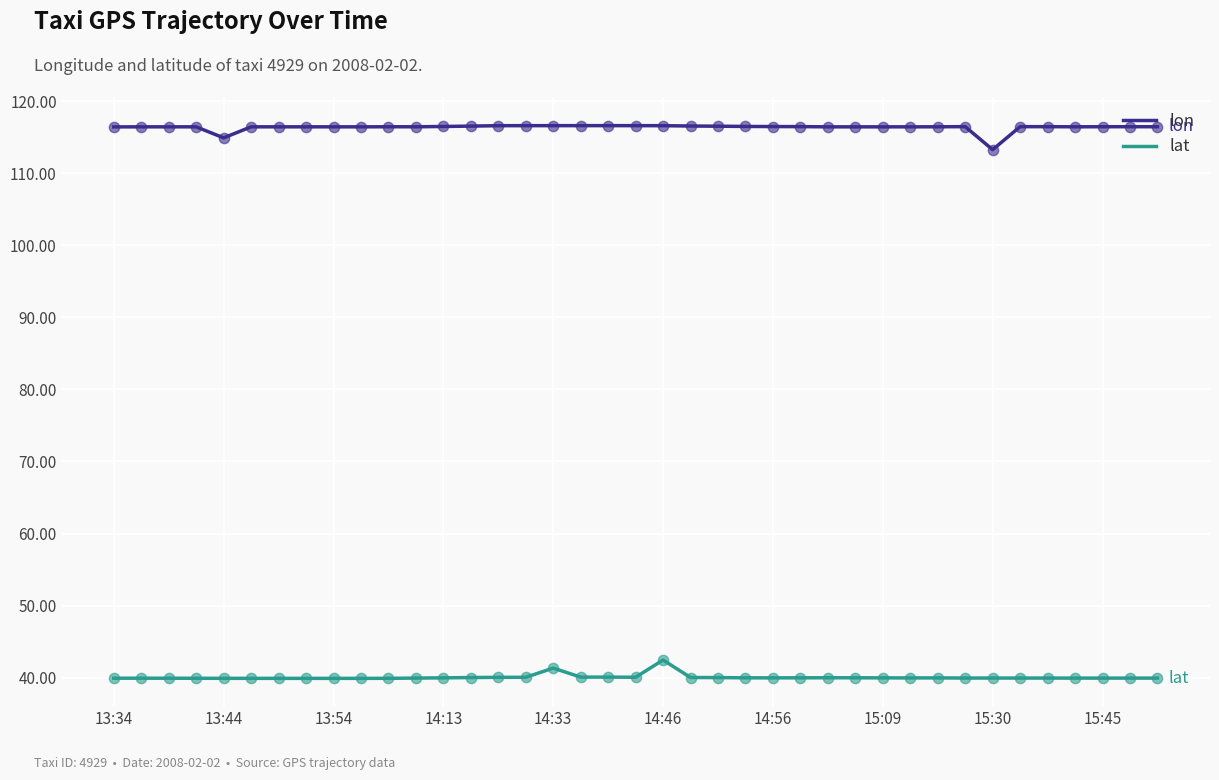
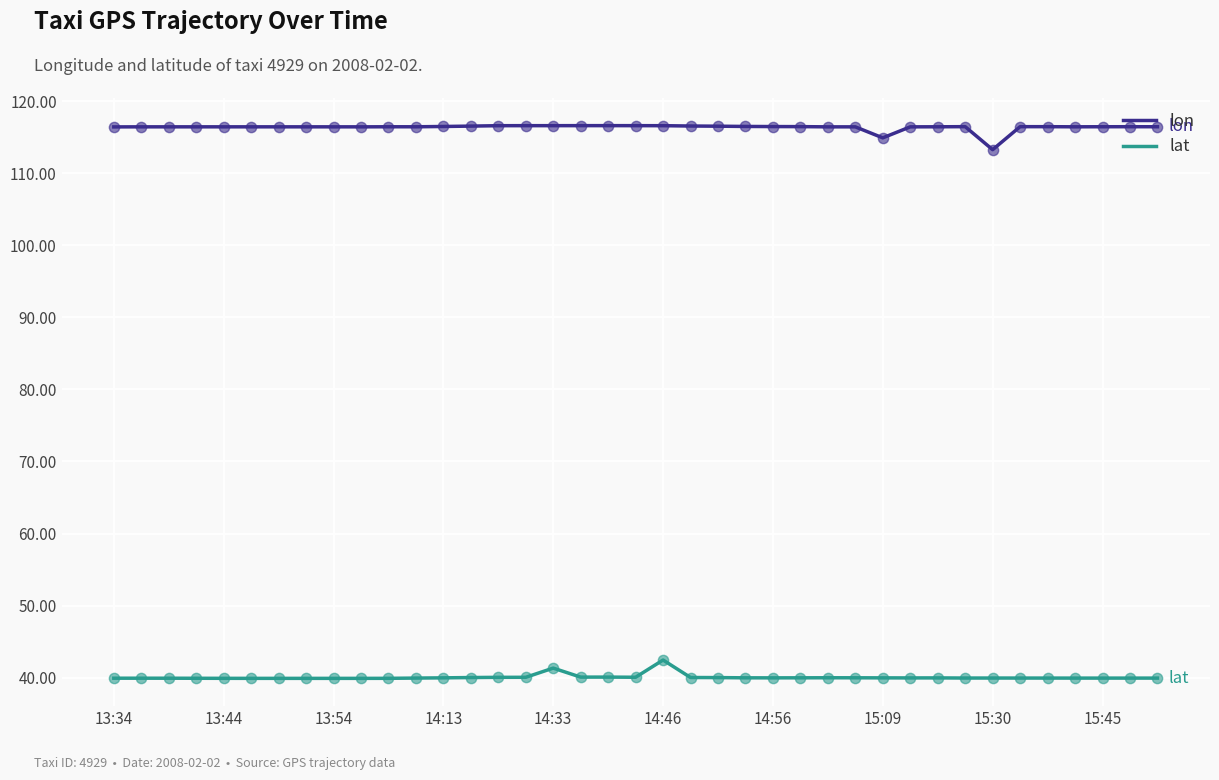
  {
    "lon": {
      "13:34": 116,
-     "13:44": 115,
+     "13:44": 116,
      "13:54": 116,
      "14:13": 116,
      "14:33": 117,
      "14:46": 117,
      "14:56": 116,
-     "15:09": 116,
+     "15:09": 115,
      "15:30": 113
    },
    "lat": {
      "13:34": 40,
      "13:44": 40,
      "13:54": 40,
      "14:13": 40,
      "14:33": 41,
      "14:46": 42,
      "14:56": 40,
      "15:09": 40,
      "15:30": 40
    }
  }
